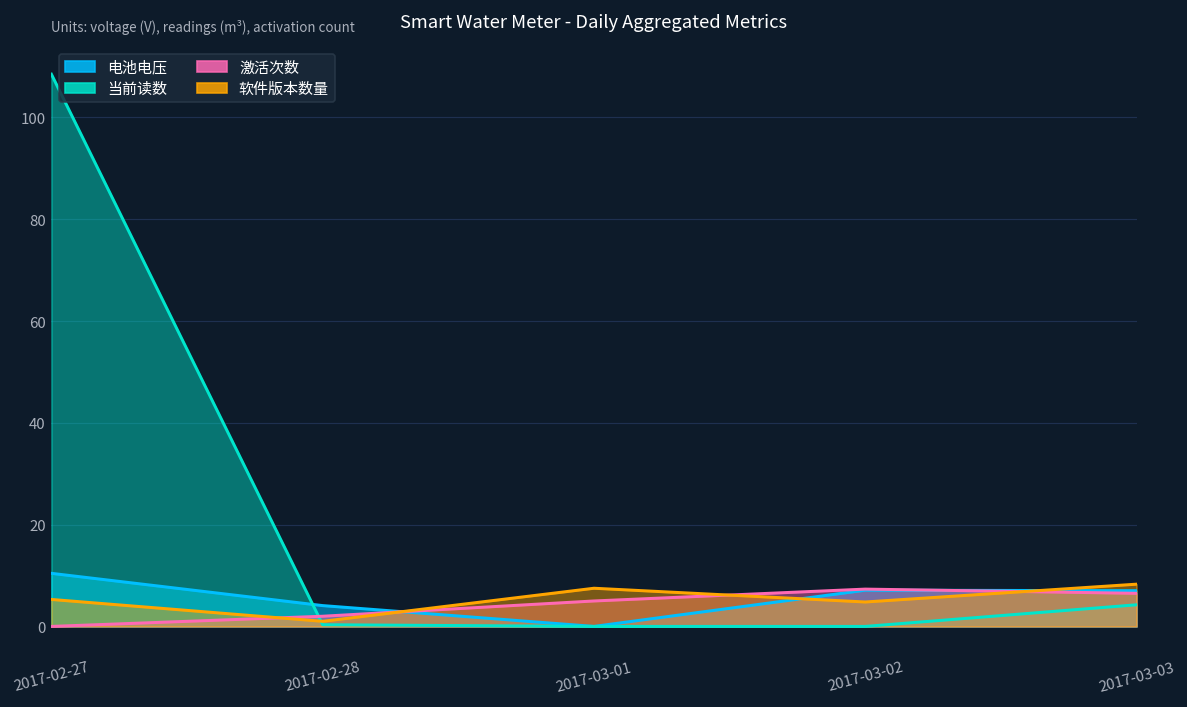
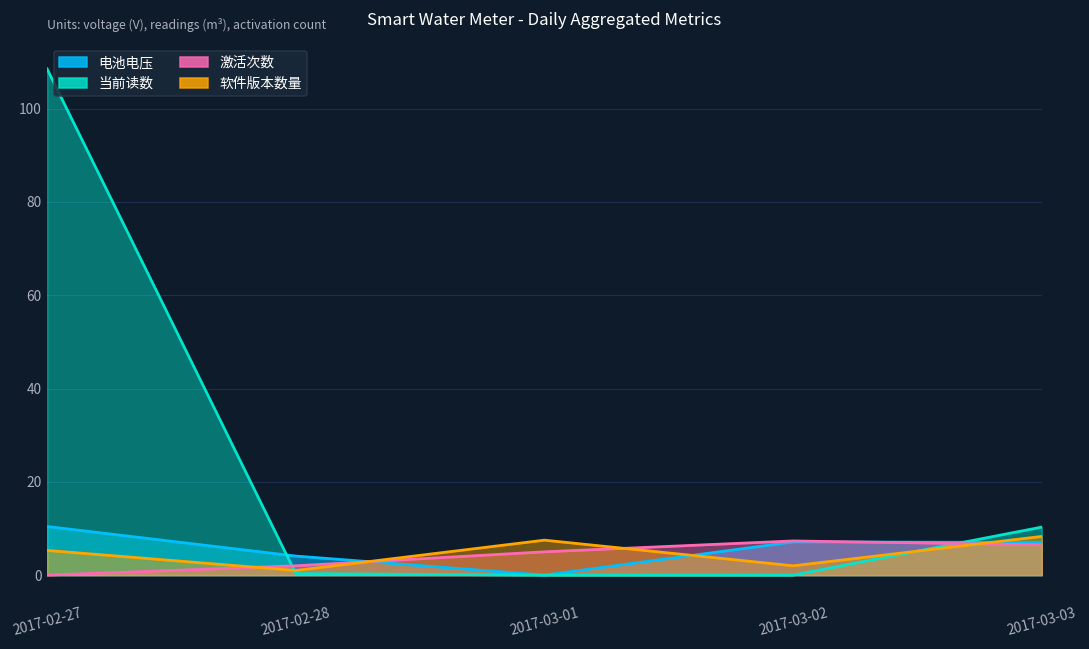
  {
    "电池电压": {
      "2017-02-27": 10,
      "2017-02-28": 4
    },
    "当前读数": {
      "2017-02-27": 109,
      "2017-02-28": 0,
      "2017-03-02": 0,
-     "2017-03-03": 4
+     "2017-03-03": 10
    },
    "激活次数": {
      "2017-02-27": 0,
      "2017-02-28": 2,
      "2017-03-01": 5
    },
    "软件版本数量": {
      "2017-02-27": 5,
      "2017-02-28": 1,
      "2017-03-01": 8,
-     "2017-03-02": 5,
+     "2017-03-02": 2,
      "2017-03-03": 8
    }
  }
